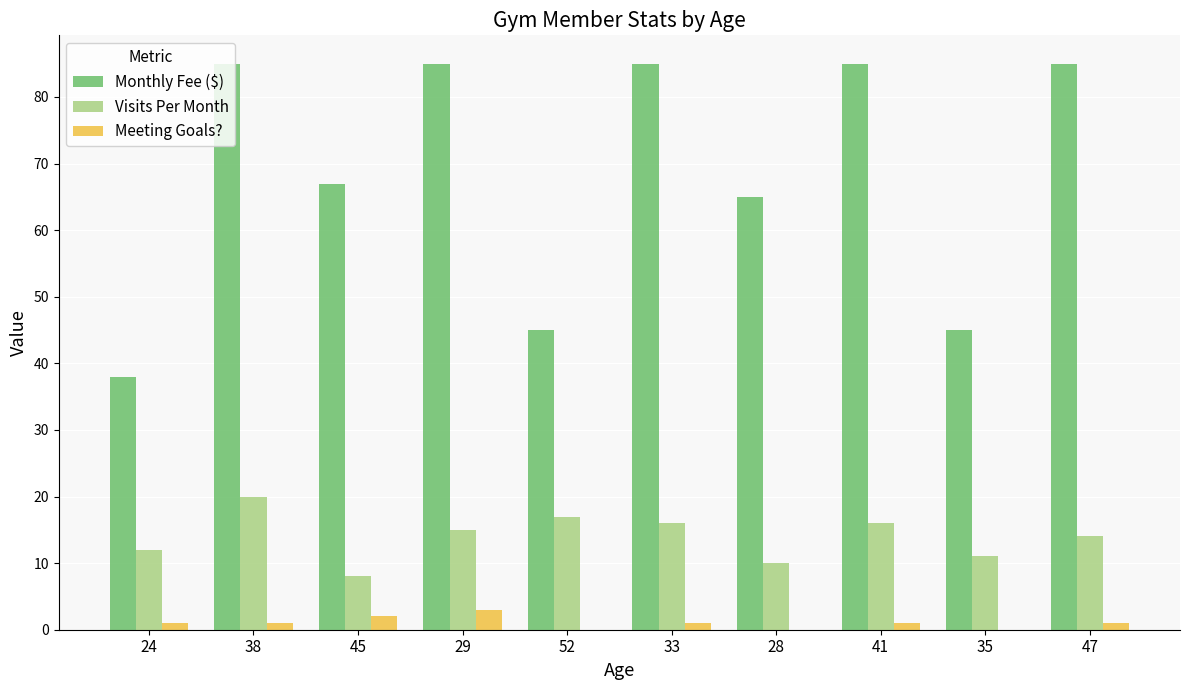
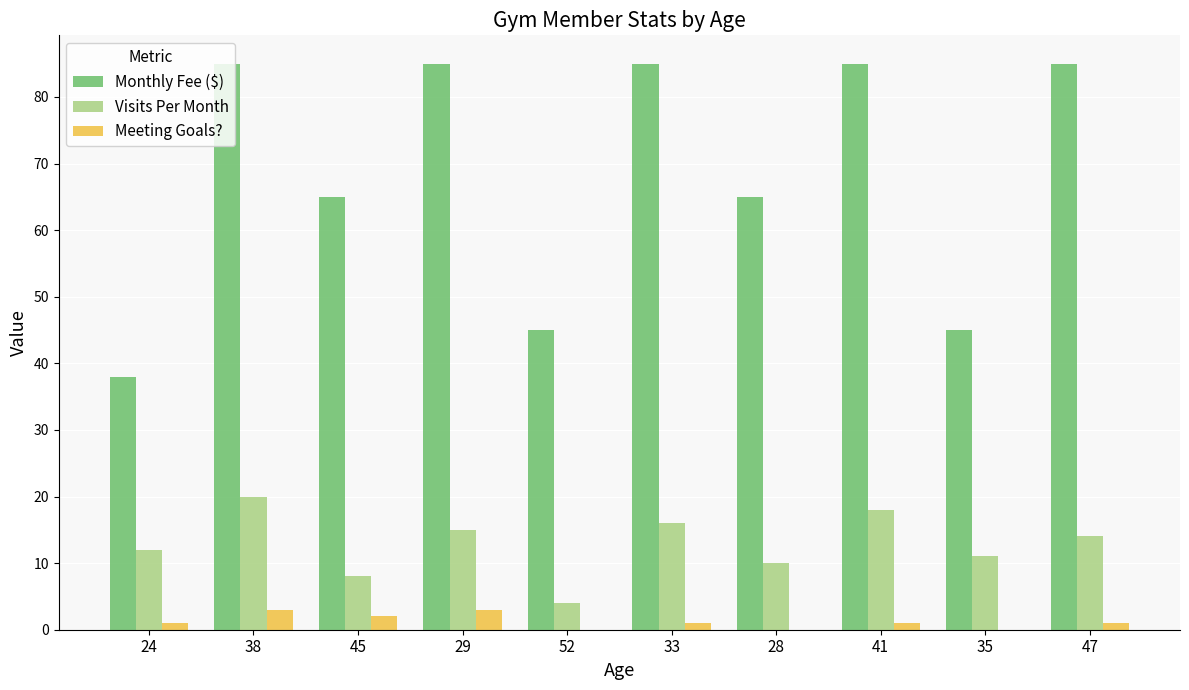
  {
    "Monthly Fee ($)": {
      "24": 38,
-     "45": 67,
+     "45": 65,
      "29": 85,
      "52": 45,
      "33": 85,
      "28": 65,
      "41": 85,
      "35": 45,
      "47": 85
    },
    "Visits Per Month": {
      "24": 12,
      "38": 20,
      "45": 8,
      "29": 15,
-     "52": 17,
+     "52": 4,
      "33": 16,
      "28": 10,
-     "41": 16,
+     "41": 18,
      "35": 11,
      "47": 14
    },
    "Meeting Goals?": {
      "24": 1,
-     "38": 1,
+     "38": 3,
      "45": 2,
      "29": 3,
      "52": 0,
      "33": 1,
      "28": 0,
      "41": 1,
      "35": 0,
      "47": 1
    }
  }
